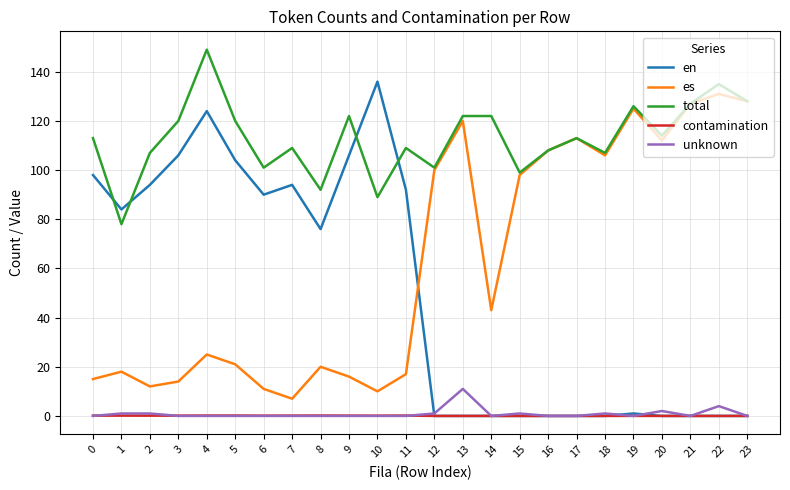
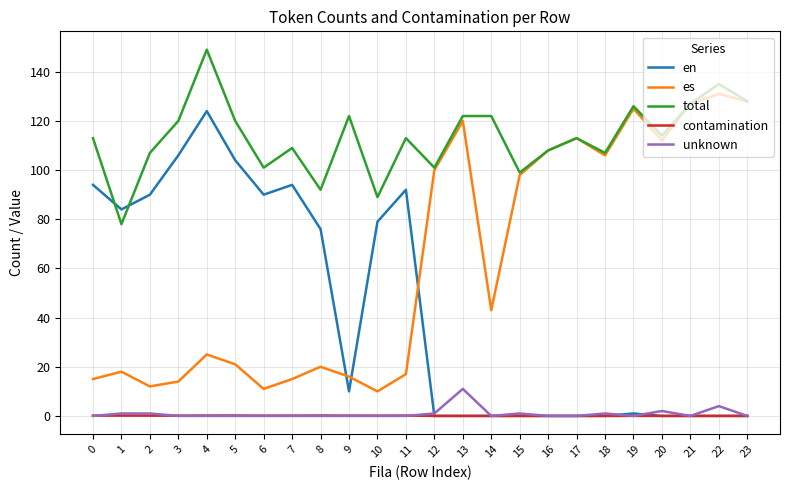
  {
    "en": {
-     "0": 98,
+     "0": 94,
      "1": 84,
-     "2": 94,
+     "2": 90,
      "3": 106,
      "4": 124,
      "5": 104,
      "6": 90,
      "7": 94,
      "8": 76,
-     "9": 106,
-     "10": 136,
+     "9": 10,
+     "10": 79,
      "11": 92
    },
    "es": {
      "0": 15,
      "1": 18,
      "2": 12,
      "3": 14,
      "4": 25,
      "5": 21,
      "6": 11,
-     "7": 7,
+     "7": 15,
      "8": 20,
      "9": 16,
      "10": 10,
      "11": 17,
      "13": 120,
      "14": 43
    },
    "total": {
      "0": 113,
      "1": 78,
      "2": 107,
      "3": 120,
      "4": 149,
      "5": 120,
      "6": 101,
      "7": 109,
      "8": 92,
      "9": 122,
      "10": 89,
-     "11": 109,
+     "11": 113,
      "13": 122,
      "14": 122
    },
    "unknown": {
      "13": 11,
      "20": 2,
      "22": 4
    }
  }
